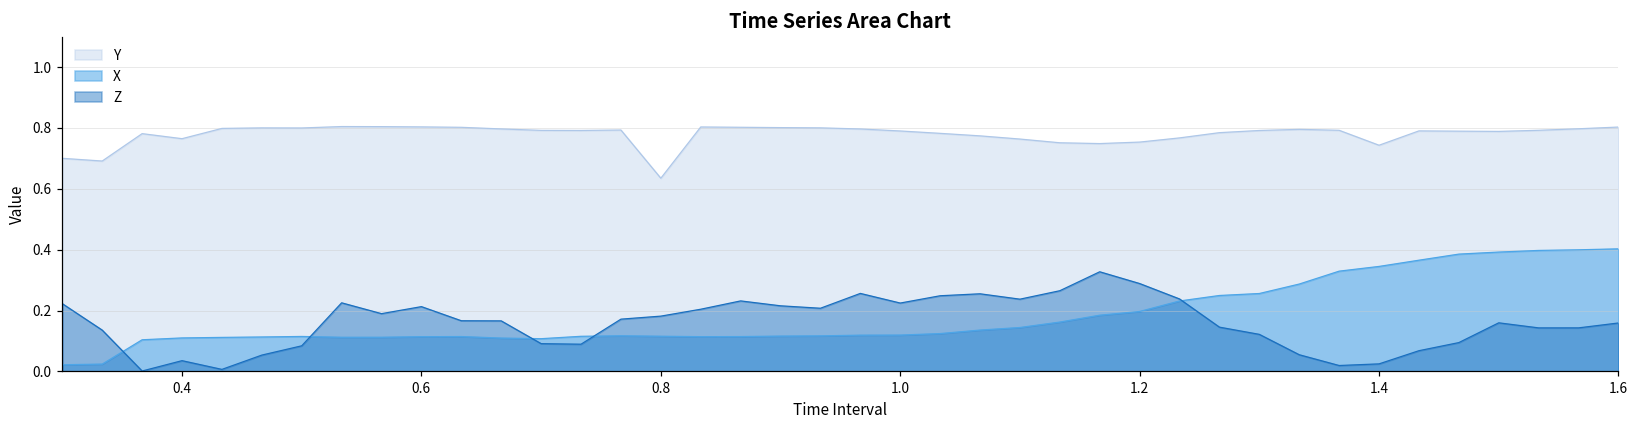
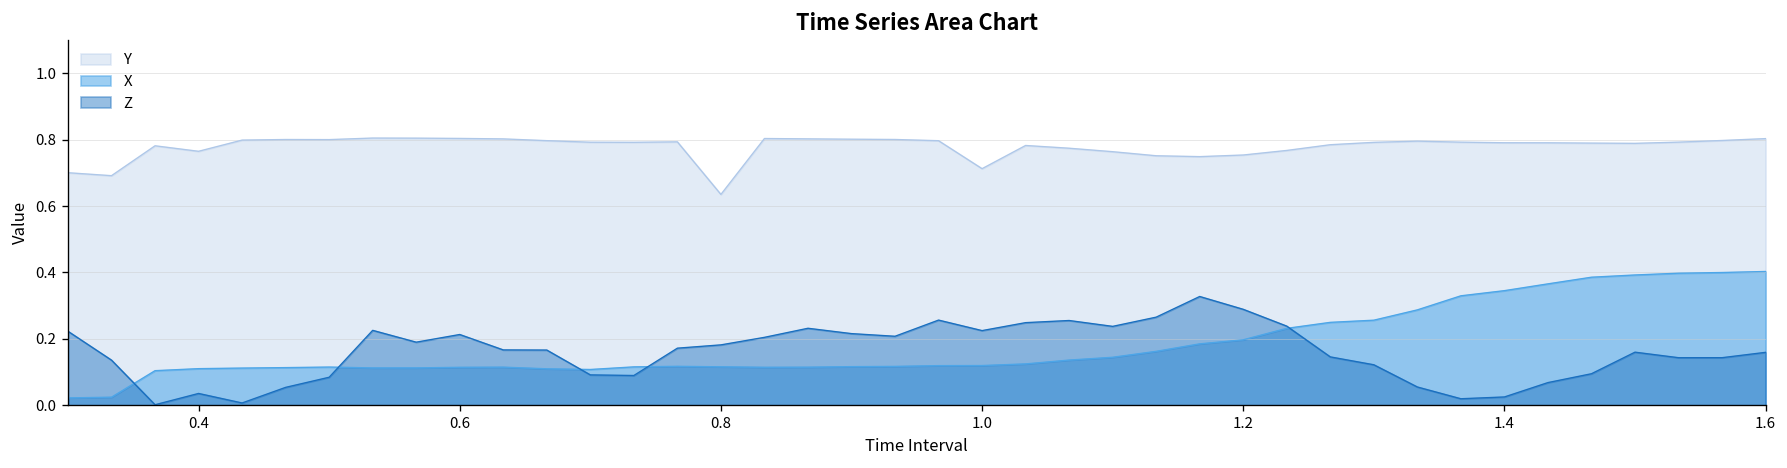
  {
    "Y": {
      "0.4": 0.76,
      "0.6": 0.80,
      "0.8": 0.63,
-     "1.0": 0.79,
+     "1.0": 0.71,
      "1.2": 0.75,
-     "1.4": 0.74,
+     "1.4": 0.79,
      "1.6": 0.80
    }
  }
